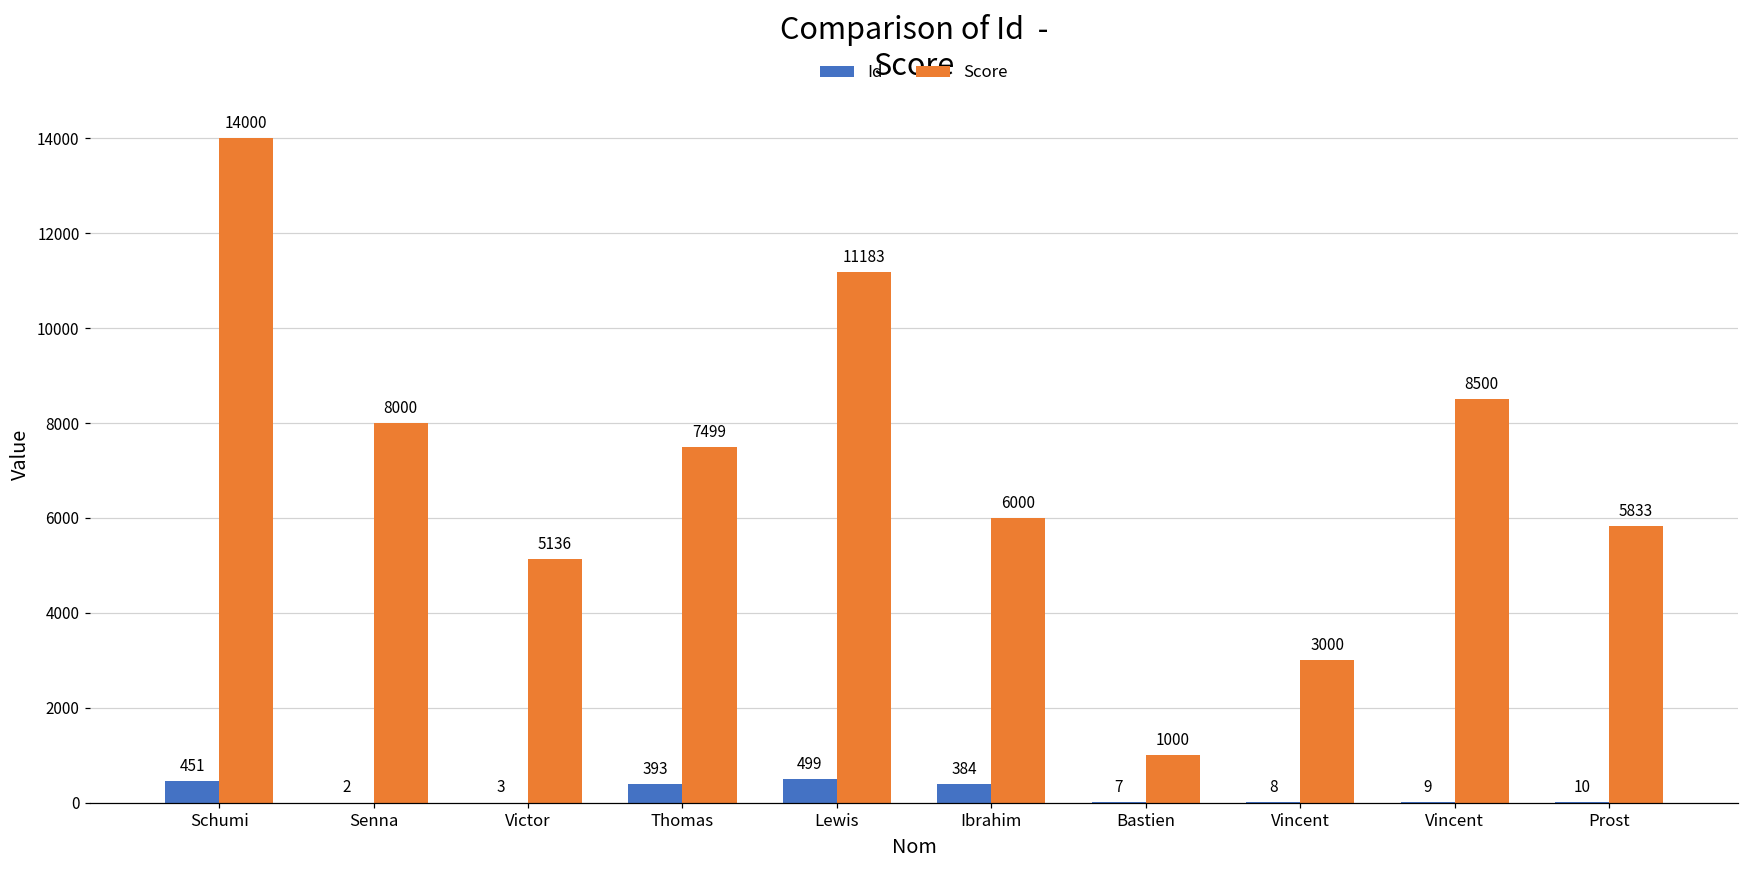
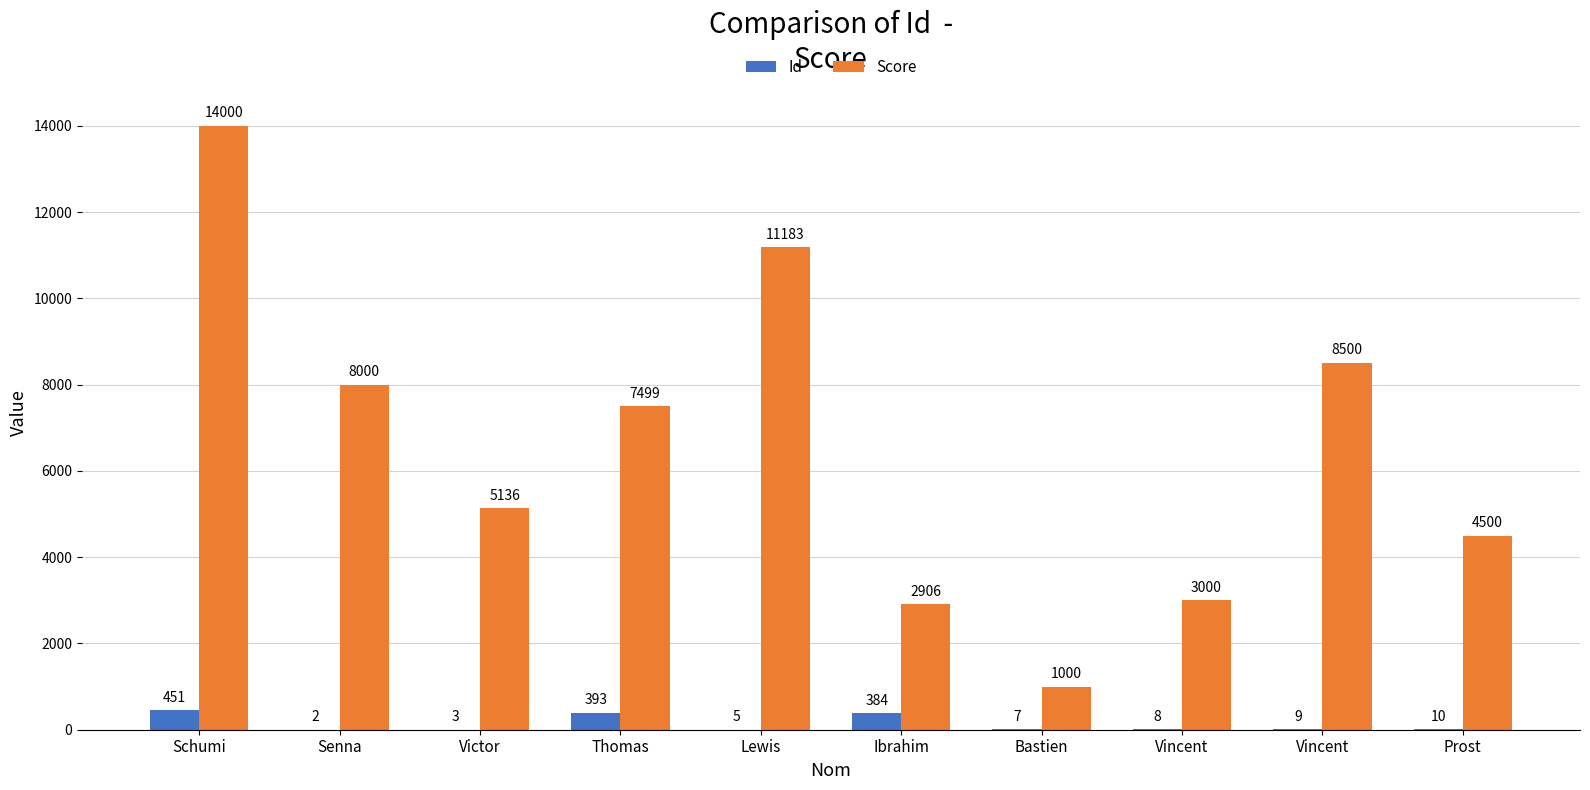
  {
    "Id": {
      "Schumi": 451,
      "Senna": 2,
      "Victor": 3,
      "Thomas": 393,
-     "Lewis": 499,
+     "Lewis": 5,
      "Ibrahim": 384,
      "Bastien": 7,
      "Prost": 10
    },
    "Score": {
      "Schumi": 14000,
      "Senna": 8000,
      "Victor": 5136,
      "Thomas": 7499,
      "Lewis": 11183,
-     "Ibrahim": 6000,
+     "Ibrahim": 2906,
      "Bastien": 1000,
-     "Prost": 5833
+     "Prost": 4500
    }
  }
